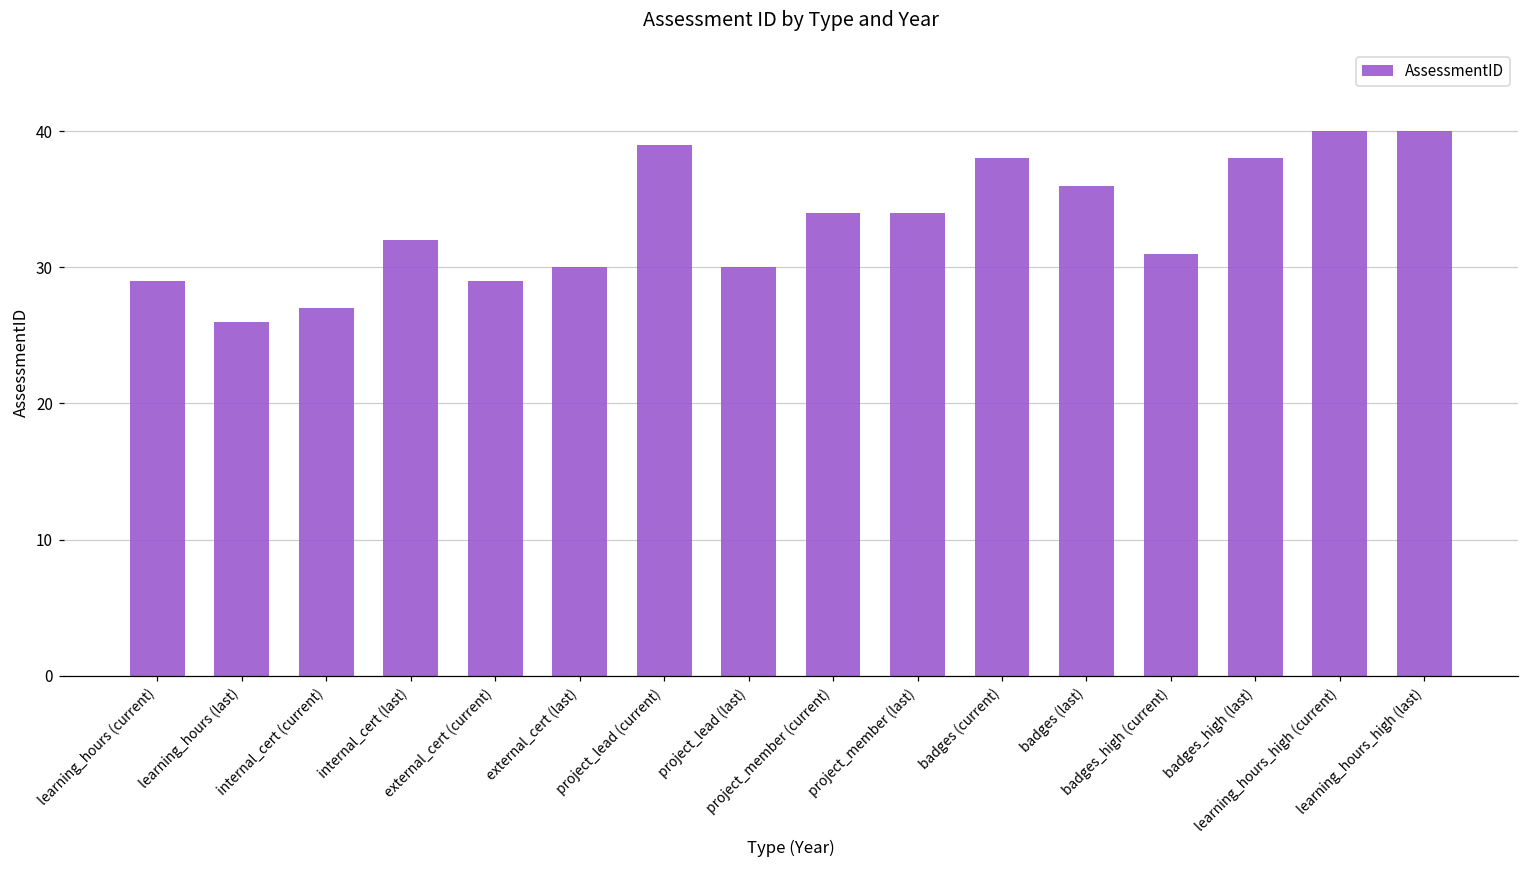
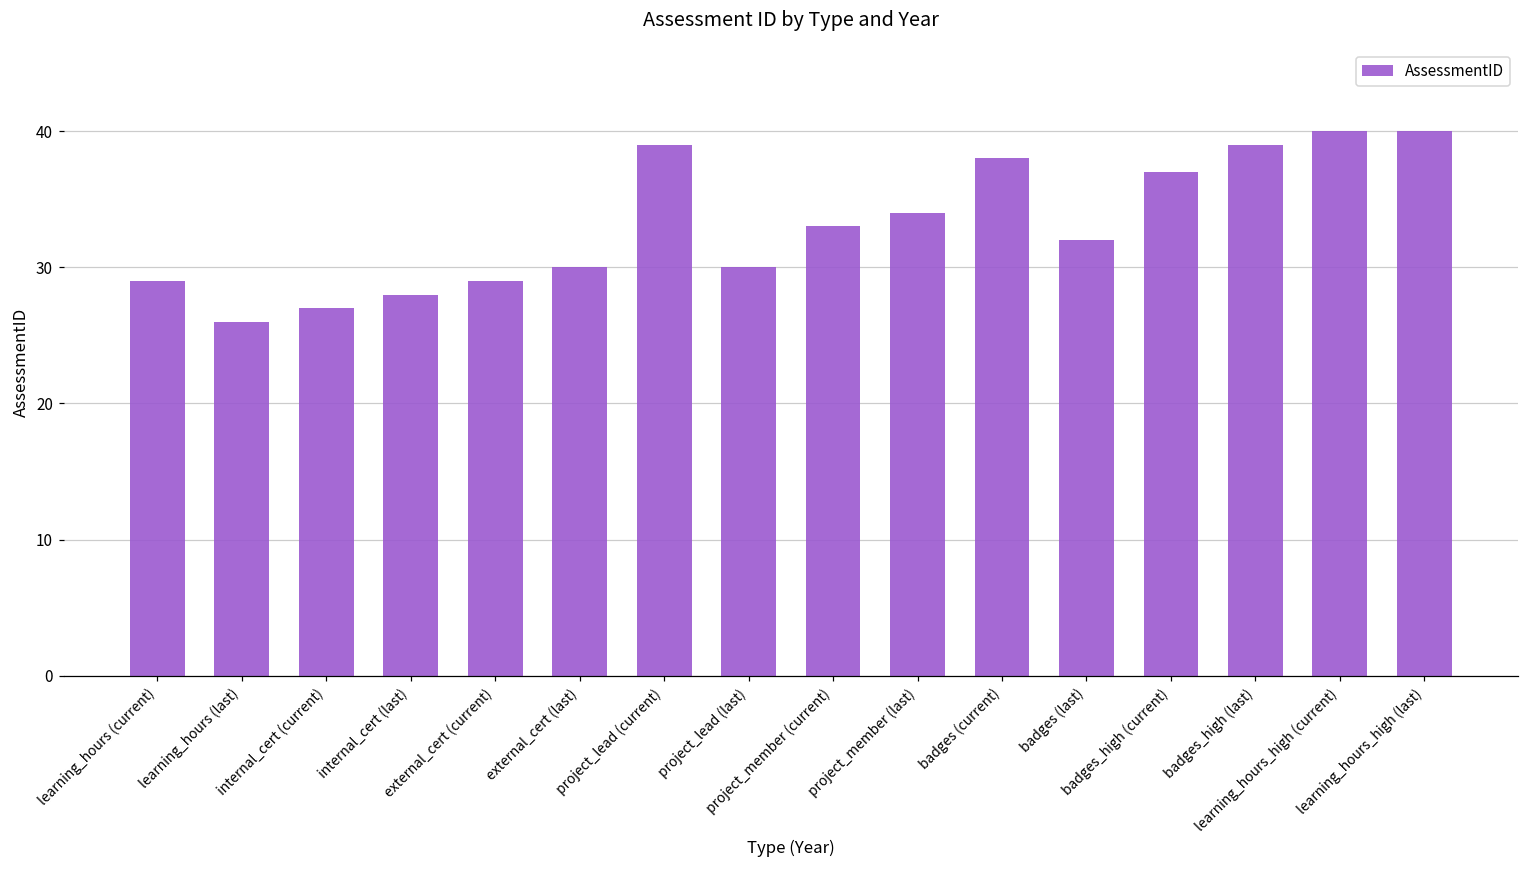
  {
    "learning_hours (current)": 29,
    "learning_hours (last)": 26,
    "internal_cert (current)": 27,
-   "internal_cert (last)": 32,
+   "internal_cert (last)": 28,
    "external_cert (current)": 29,
    "external_cert (last)": 30,
    "project_lead (current)": 39,
    "project_lead (last)": 30,
-   "project_member (current)": 34,
+   "project_member (current)": 33,
    "project_member (last)": 34,
    "badges (current)": 38,
-   "badges (last)": 36,
-   "badges_high (current)": 31,
-   "badges_high (last)": 38,
+   "badges (last)": 32,
+   "badges_high (current)": 37,
+   "badges_high (last)": 39,
    "learning_hours_high (current)": 40,
    "learning_hours_high (last)": 40
  }
